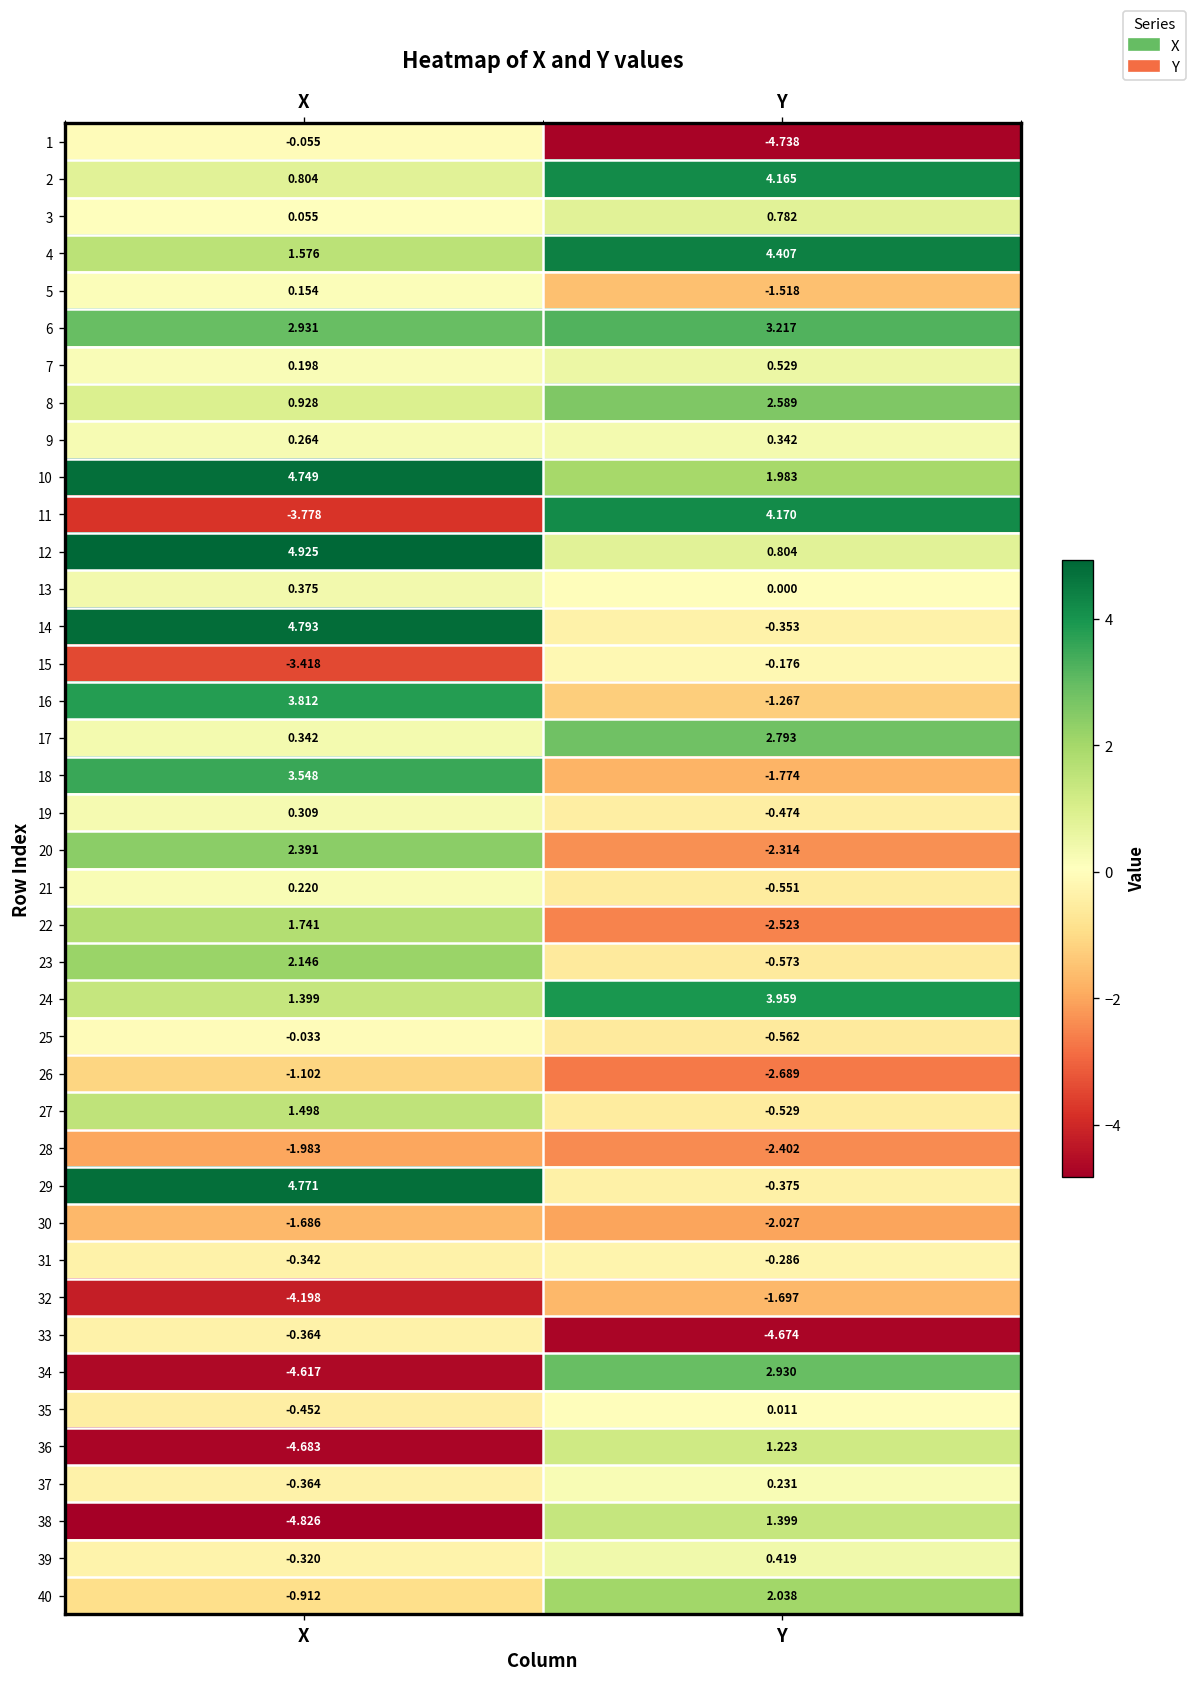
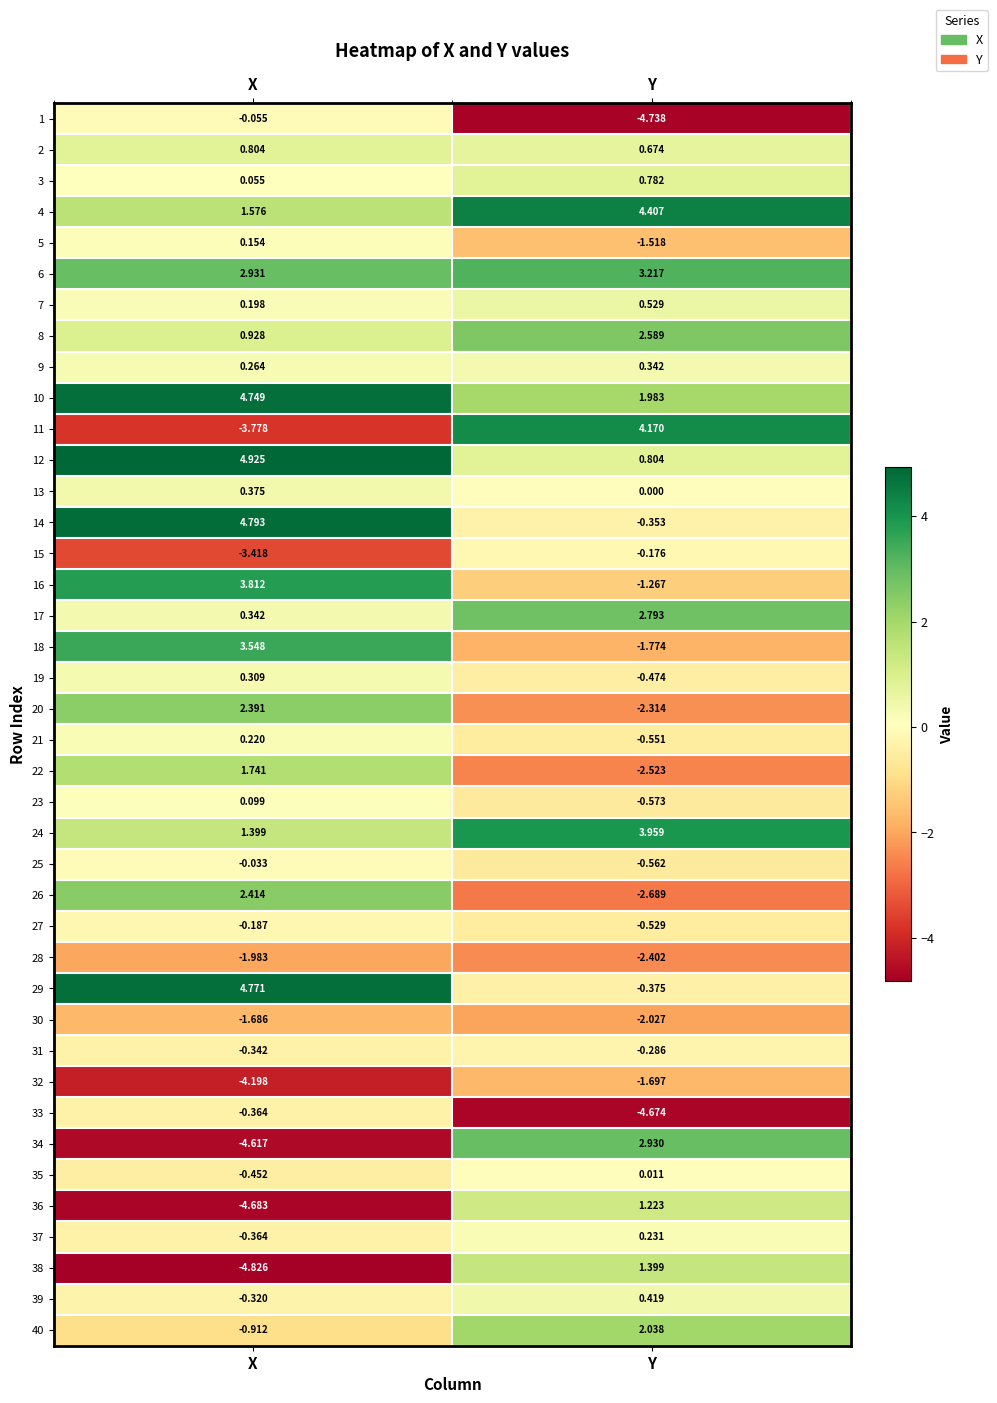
  {
    "1": {
      "X": -0.055,
      "Y": -4.738
    },
    "2": {
      "X": 0.804,
-     "Y": 4.165
+     "Y": 0.674
    },
    "3": {
      "X": 0.055,
      "Y": 0.782
    },
    "4": {
      "X": 1.576,
      "Y": 4.407
    },
    "5": {
      "X": 0.154,
      "Y": -1.518
    },
    "6": {
      "X": 2.931,
      "Y": 3.217
    },
    "7": {
      "X": 0.198,
      "Y": 0.529
    },
    "8": {
      "X": 0.928,
      "Y": 2.589
    },
    "9": {
      "X": 0.264,
      "Y": 0.342
    },
    "10": {
      "X": 4.749,
      "Y": 1.983
    },
    "11": {
      "X": -3.778,
      "Y": 4.170
    },
    "12": {
      "X": 4.925,
      "Y": 0.804
    },
    "13": {
      "X": 0.375,
      "Y": 0.000
    },
    "14": {
      "X": 4.793,
      "Y": -0.353
    },
    "15": {
      "X": -3.418,
      "Y": -0.176
    },
    "16": {
      "X": 3.812,
      "Y": -1.267
    },
    "17": {
      "X": 0.342,
      "Y": 2.793
    },
    "18": {
      "X": 3.548,
      "Y": -1.774
    },
    "19": {
      "X": 0.309,
      "Y": -0.474
    },
    "20": {
      "X": 2.391,
      "Y": -2.314
    },
    "21": {
      "X": 0.220,
      "Y": -0.551
    },
    "22": {
      "X": 1.741,
      "Y": -2.523
    },
    "23": {
-     "X": 2.146,
+     "X": 0.099,
      "Y": -0.573
    },
    "24": {
      "X": 1.399,
      "Y": 3.959
    },
    "25": {
      "X": -0.033,
      "Y": -0.562
    },
    "26": {
-     "X": -1.102,
+     "X": 2.414,
      "Y": -2.689
    },
    "27": {
-     "X": 1.498,
+     "X": -0.187,
      "Y": -0.529
    },
    "28": {
      "X": -1.983,
      "Y": -2.402
    },
    "29": {
      "X": 4.771,
      "Y": -0.375
    },
    "30": {
      "X": -1.686,
      "Y": -2.027
    },
    "31": {
      "X": -0.342,
      "Y": -0.286
    },
    "32": {
      "X": -4.198,
      "Y": -1.697
    },
    "33": {
      "X": -0.364,
      "Y": -4.674
    },
    "34": {
      "X": -4.617,
      "Y": 2.930
    },
    "35": {
      "X": -0.452,
      "Y": 0.011
    },
    "36": {
      "X": -4.683,
      "Y": 1.223
    },
    "37": {
      "X": -0.364,
      "Y": 0.231
    },
    "38": {
      "X": -4.826,
      "Y": 1.399
    },
    "39": {
      "X": -0.320,
      "Y": 0.419
    },
    "40": {
      "X": -0.912,
      "Y": 2.038
    }
  }
